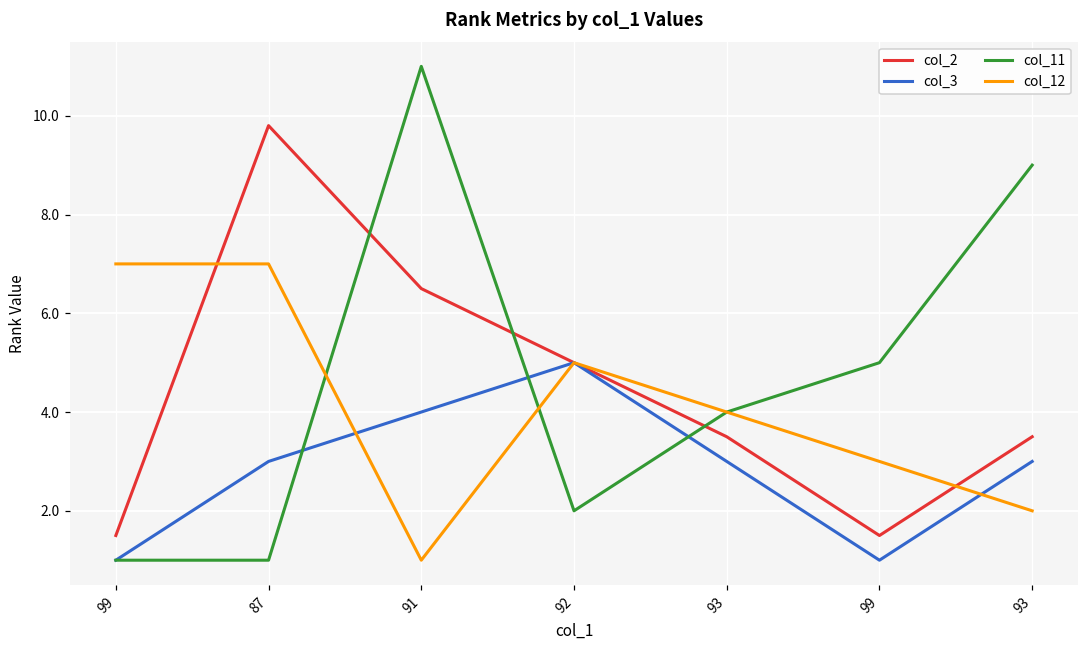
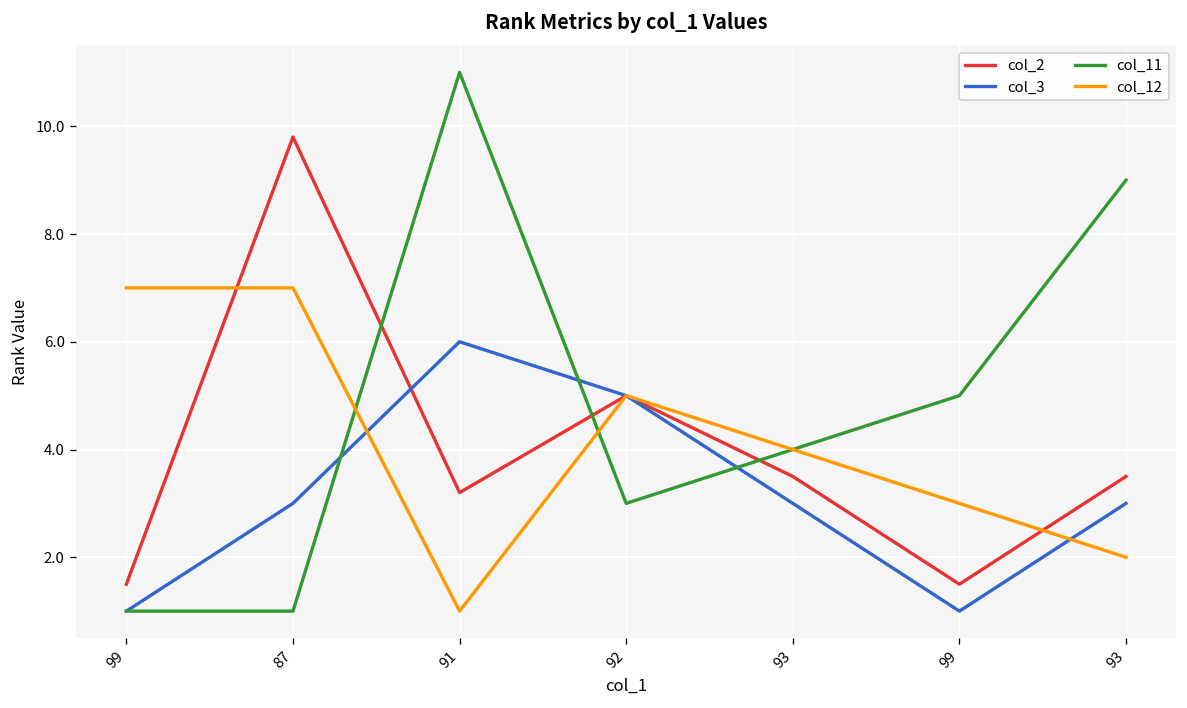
  {
    "col_2": {
      "87": 9.8,
-     "91": 6.5
+     "91": 3.2
    },
    "col_3": {
      "87": 3,
-     "91": 4
+     "91": 6
    },
    "col_11": {
      "87": 1,
      "91": 11,
-     "92": 2
+     "92": 3
    },
    "col_12": {
      "87": 7.0,
      "91": 1.0
    }
  }
